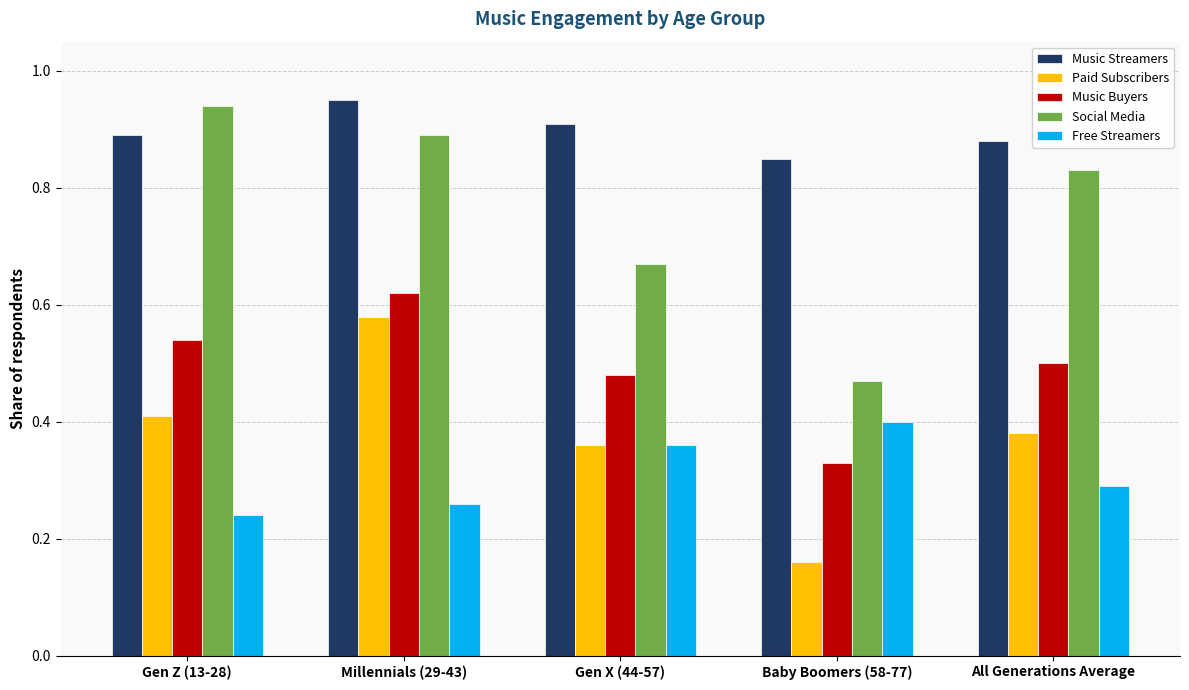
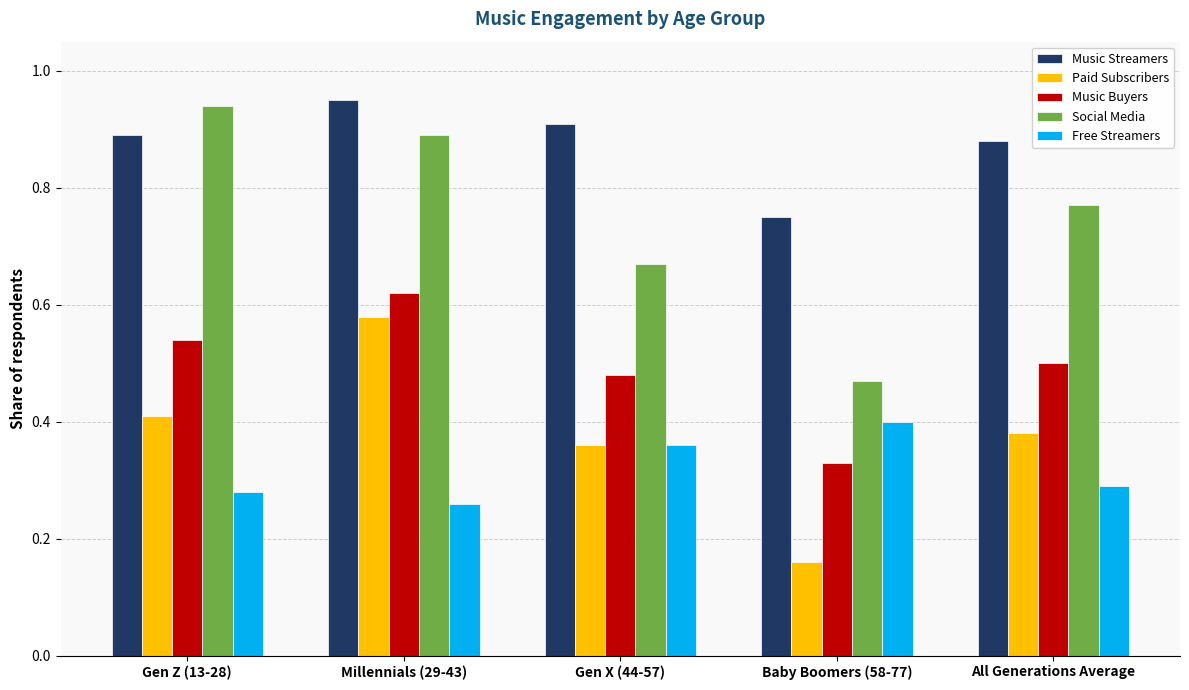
  {
    "Music Streamers": {
      "Gen Z (13-28)": 0.89,
      "Millennials (29-43)": 0.95,
      "Gen X (44-57)": 0.91,
-     "Baby Boomers (58-77)": 0.85,
+     "Baby Boomers (58-77)": 0.75,
      "All Generations Average": 0.88
    },
    "Paid Subscribers": {
      "Gen Z (13-28)": 0.41,
      "Millennials (29-43)": 0.58,
      "Gen X (44-57)": 0.36,
      "Baby Boomers (58-77)": 0.16,
      "All Generations Average": 0.38
    },
    "Music Buyers": {
      "Gen Z (13-28)": 0.54,
      "Millennials (29-43)": 0.62,
      "Gen X (44-57)": 0.48,
      "Baby Boomers (58-77)": 0.33,
      "All Generations Average": 0.50
    },
    "Social Media": {
      "Gen Z (13-28)": 0.94,
      "Millennials (29-43)": 0.89,
      "Gen X (44-57)": 0.67,
      "Baby Boomers (58-77)": 0.47,
-     "All Generations Average": 0.83
+     "All Generations Average": 0.77
    },
    "Free Streamers": {
-     "Gen Z (13-28)": 0.24,
+     "Gen Z (13-28)": 0.28,
      "Millennials (29-43)": 0.26,
      "Gen X (44-57)": 0.36,
      "Baby Boomers (58-77)": 0.40,
      "All Generations Average": 0.29
    }
  }
